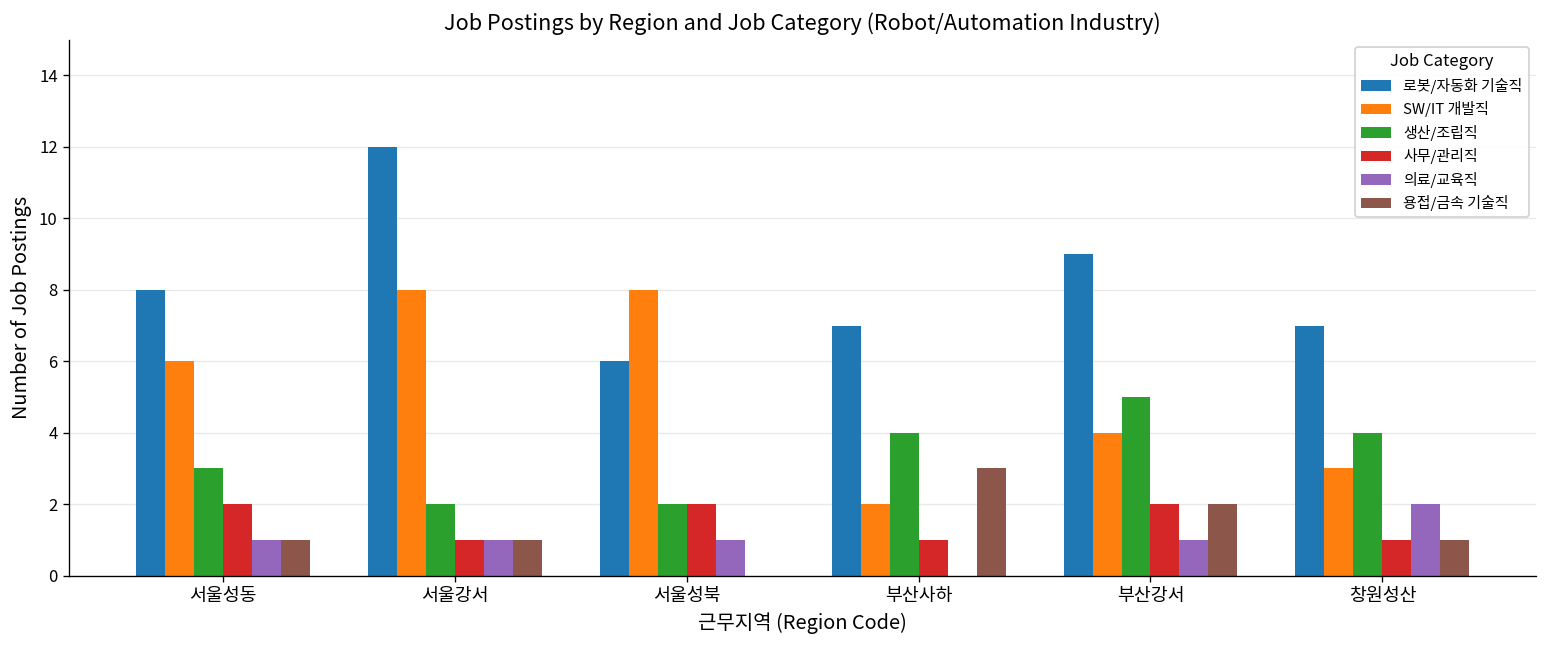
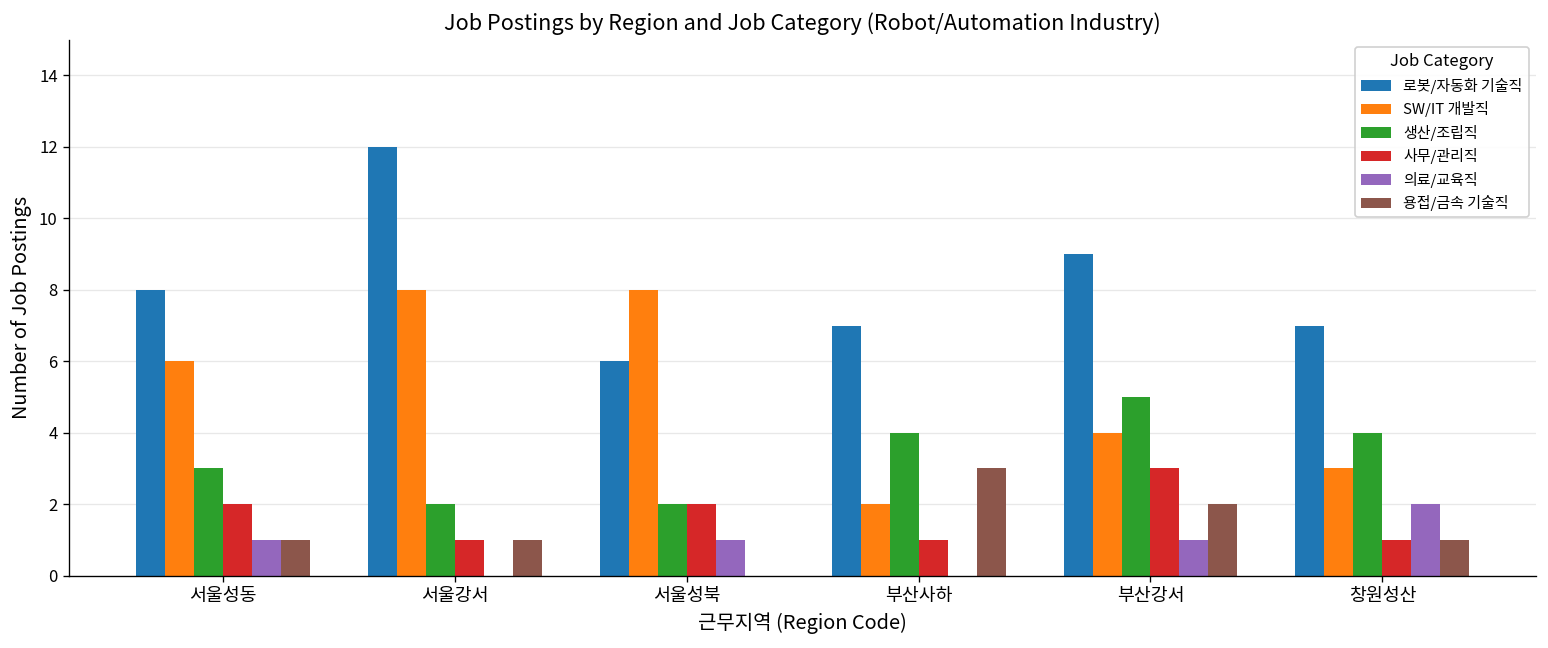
  {
    "로봇/자동화 기술직": {
      "서울성동": 8,
      "서울강서": 12,
      "서울성북": 6,
      "부산사하": 7,
      "부산강서": 9,
      "창원성산": 7
    },
    "SW/IT 개발직": {
      "서울성동": 6,
      "서울강서": 8,
      "서울성북": 8,
      "부산사하": 2,
      "부산강서": 4,
      "창원성산": 3
    },
    "생산/조립직": {
      "서울성동": 3,
      "서울강서": 2,
      "서울성북": 2,
      "부산사하": 4,
      "부산강서": 5,
      "창원성산": 4
    },
    "사무/관리직": {
      "서울성동": 2,
      "서울강서": 1,
      "서울성북": 2,
      "부산사하": 1,
-     "부산강서": 2,
+     "부산강서": 3,
      "창원성산": 1
    },
    "의료/교육직": {
      "서울성동": 1,
-     "서울강서": 1,
+     "서울강서": 0,
      "서울성북": 1,
      "부산사하": 0,
      "부산강서": 1,
      "창원성산": 2
    },
    "용접/금속 기술직": {
      "서울성동": 1,
      "서울강서": 1,
      "서울성북": 0,
      "부산사하": 3,
      "부산강서": 2,
      "창원성산": 1
    }
  }
